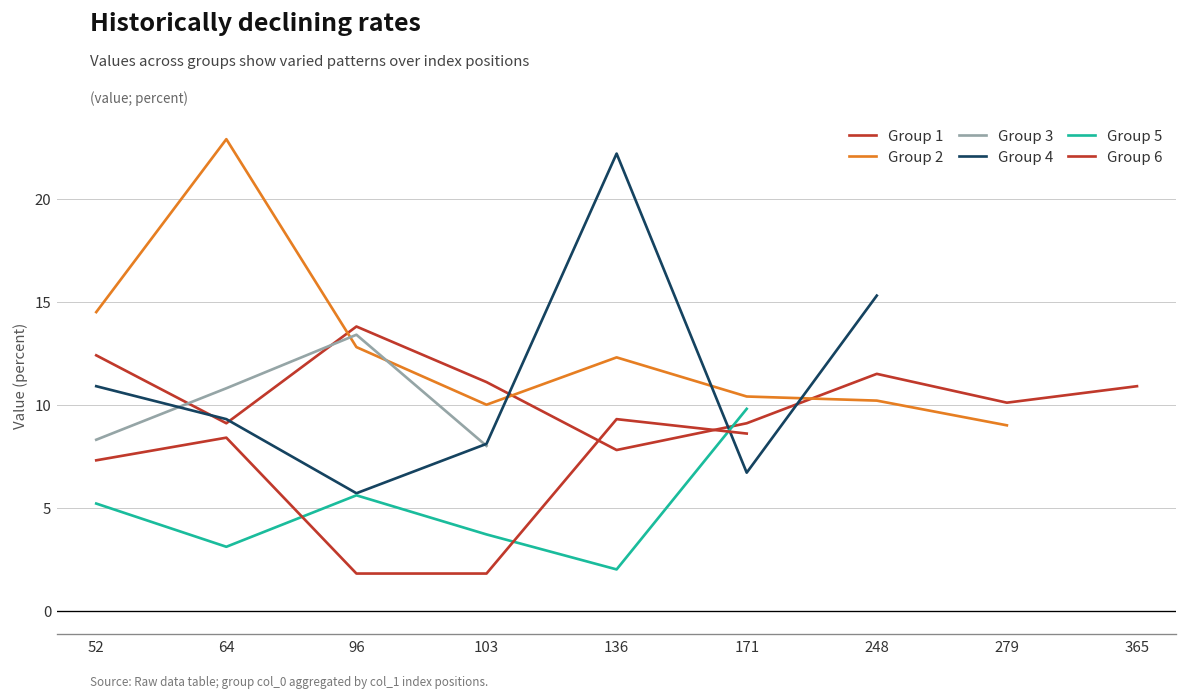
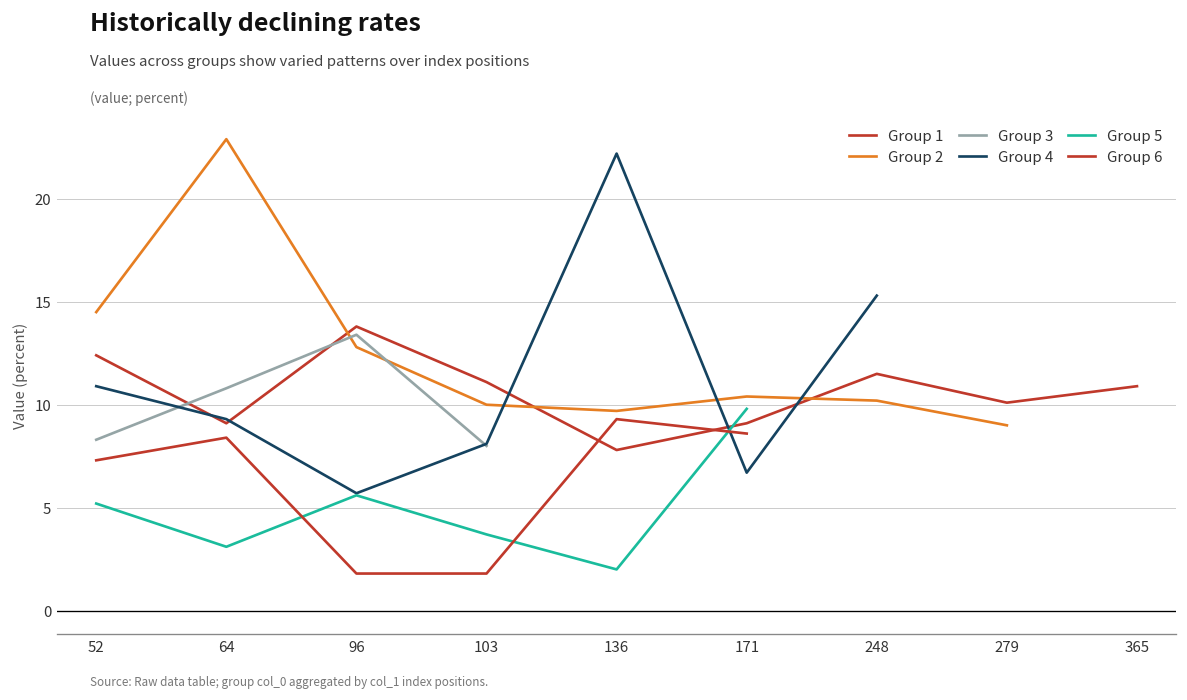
  {
    "Group 2": {
      "52": 14.5,
      "64": 22.9,
      "96": 12.8,
      "103": 10.0,
-     "136": 12.3,
+     "136": 9.7,
      "171": 10.4,
      "248": 10.2,
      "279": 9.0
    },
    "Group 3": {
      "52": 8.3,
      "64": 10.8,
      "96": 13.4
    },
    "Group 4": {
      "52": 10.9,
      "64": 9.3,
      "136": 22.2,
      "171": 6.7,
      "248": 15.3
    },
    "Group 5": {
      "52": 5.2,
      "64": 3.1,
      "103": 3.7,
      "136": 2.0,
      "171": 9.8
    }
  }
